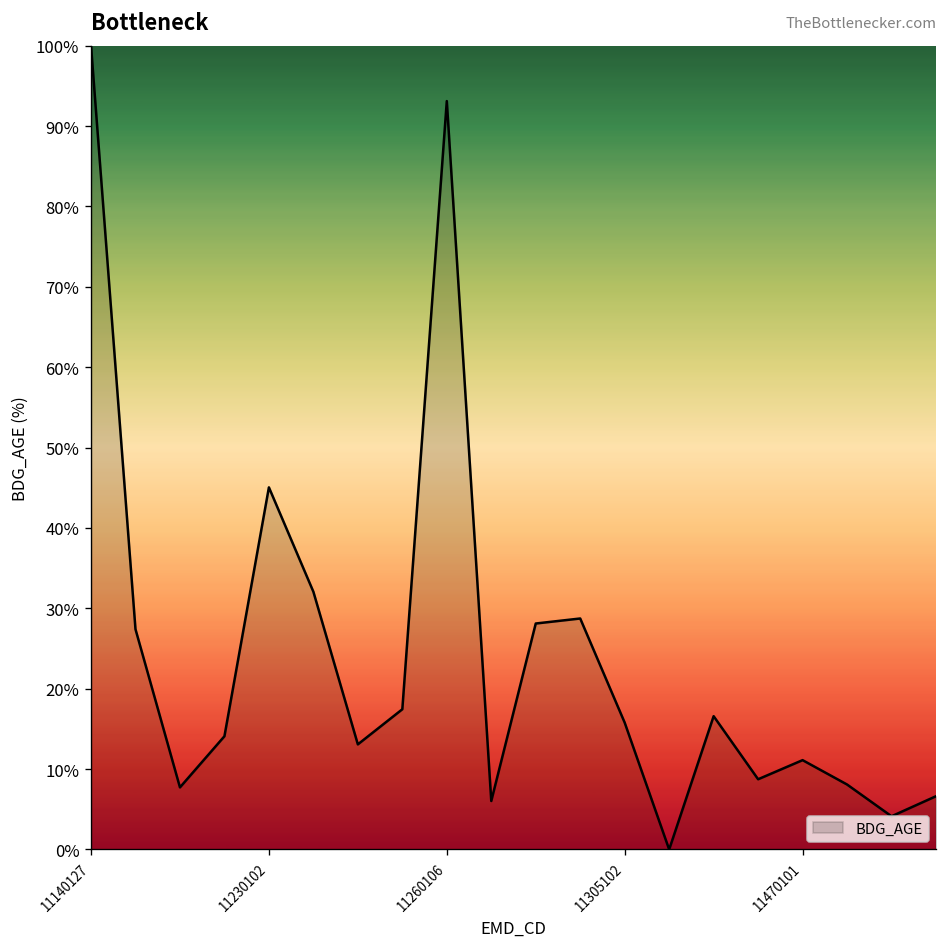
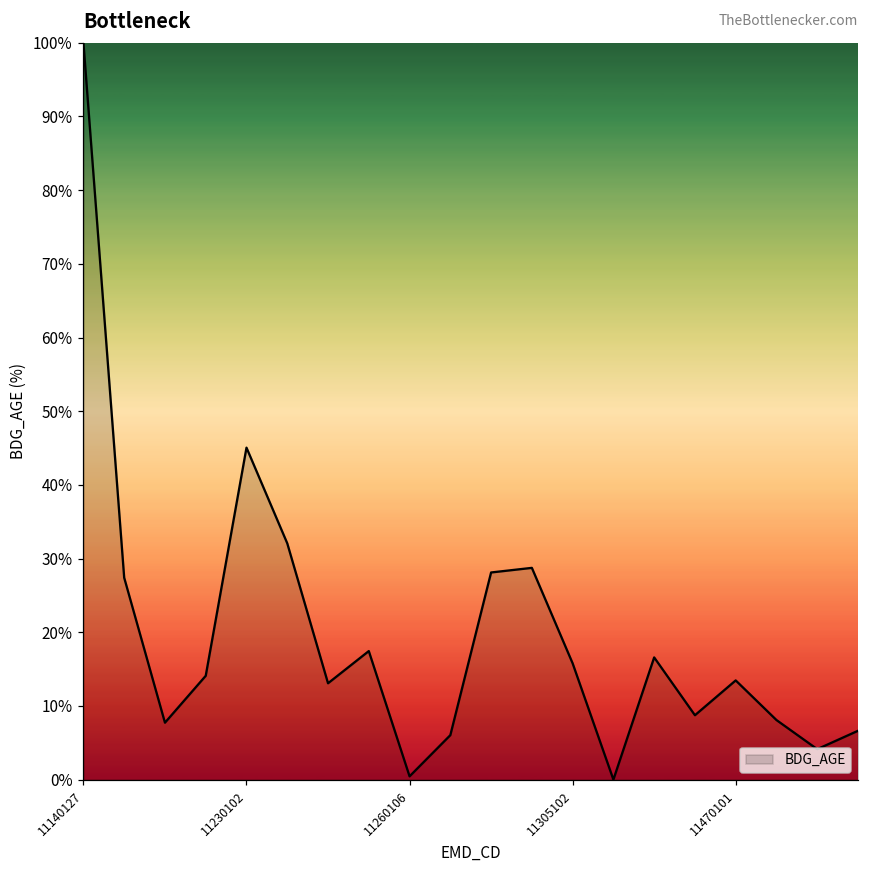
  {
    "11140127": "100%",
    "11230102": "45%",
-   "11260106": "93%",
+   "11260106": "0%",
    "11305102": "16%",
-   "11470101": "11%"
+   "11470101": "13%"
  }
